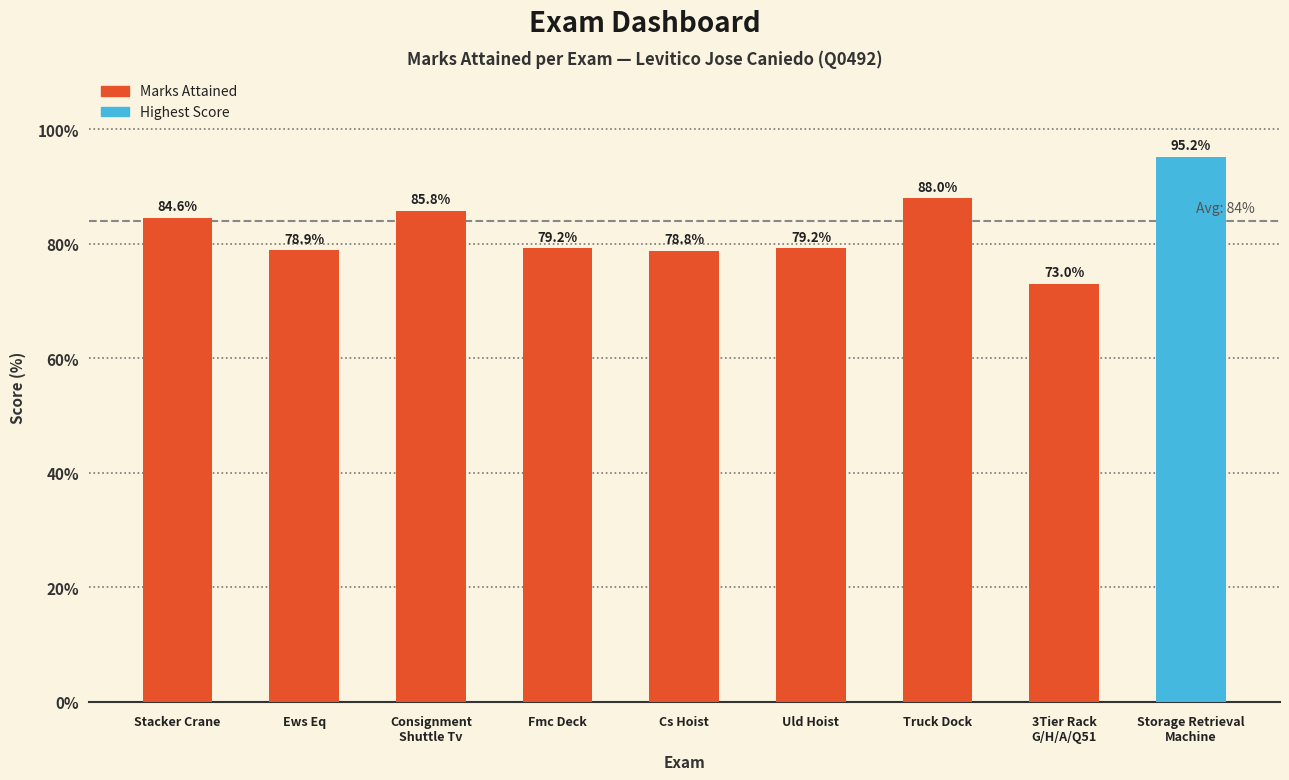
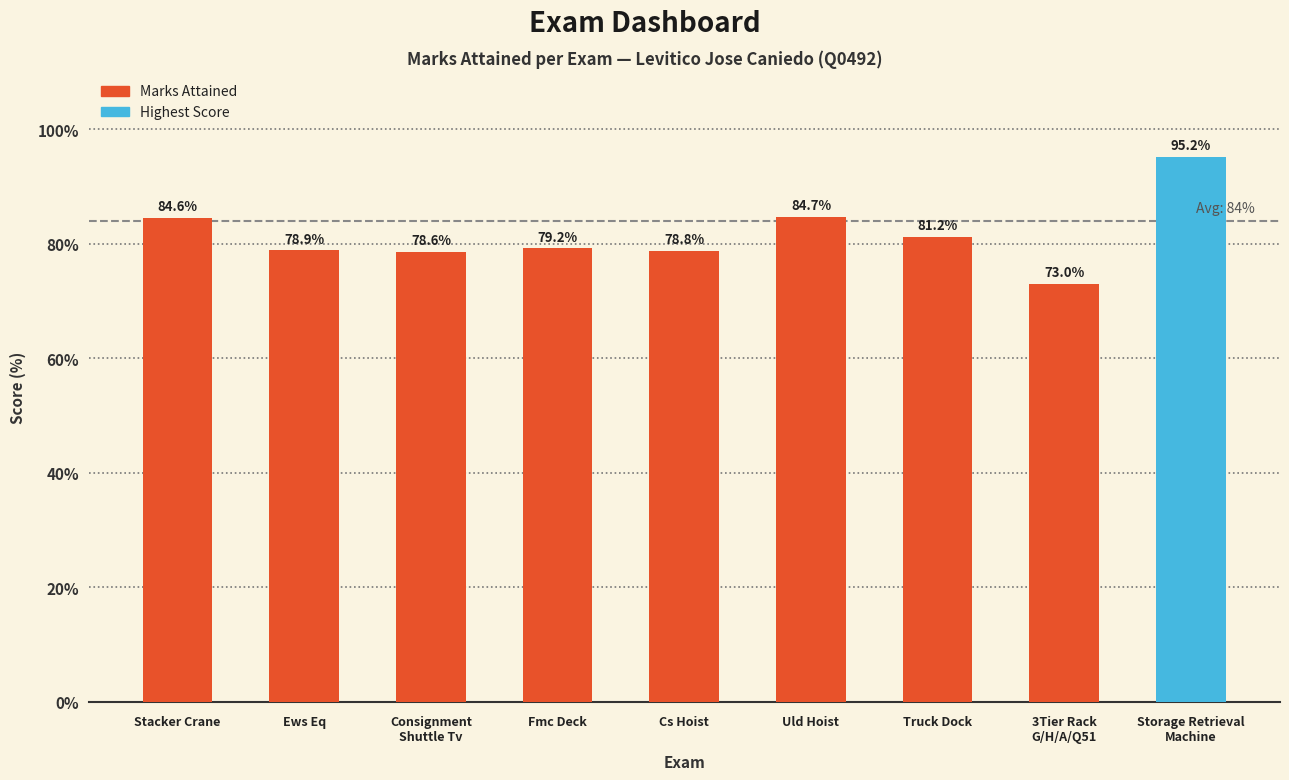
  {
    "Stacker Crane": "84.6%",
    "Ews Eq": "78.9%",
-   "Consignment Shuttle Tv": "85.8%",
+   "Consignment Shuttle Tv": "78.6%",
    "Fmc Deck": "79.2%",
    "Cs Hoist": "78.8%",
-   "Uld Hoist": "79.2%",
-   "Truck Dock": "88.0%",
+   "Uld Hoist": "84.7%",
+   "Truck Dock": "81.2%",
    "3Tier Rack G/H/A/Q51": "73.0%",
    "Storage Retrieval Machine": "95.2%"
  }
